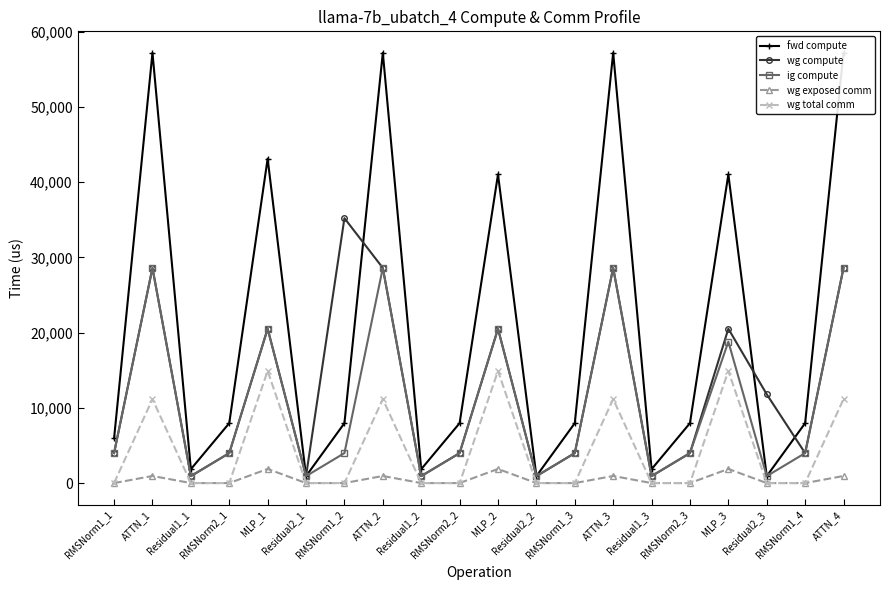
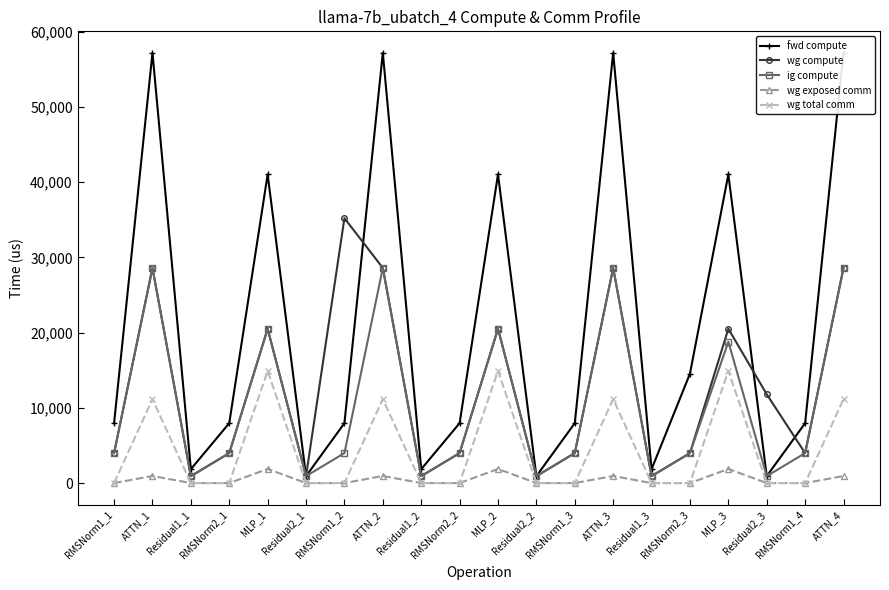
  {
    "fwd compute": {
-     "RMSNorm1_1": "6,000",
+     "RMSNorm1_1": "8,000",
      "ATTN_1": "57,000",
      "Residual1_1": "2,000",
      "RMSNorm2_1": "8,000",
-     "MLP_1": "43,000",
+     "MLP_1": "41,000",
      "RMSNorm1_2": "8,000",
      "ATTN_2": "57,000",
      "Residual1_2": "2,000",
      "RMSNorm2_2": "8,000",
      "MLP_2": "41,000",
      "RMSNorm1_3": "8,000",
      "ATTN_3": "57,000",
      "Residual1_3": "2,000",
-     "RMSNorm2_3": "8,000",
+     "RMSNorm2_3": "15,000",
      "MLP_3": "41,000",
      "RMSNorm1_4": "8,000"
    },
    "wg compute": {
      "RMSNorm1_2": "35,000",
      "MLP_3": "21,000",
      "Residual2_3": "12,000"
    },
    "ig compute": {
      "RMSNorm1_2": "4,000",
      "MLP_3": "19,000"
    }
  }
